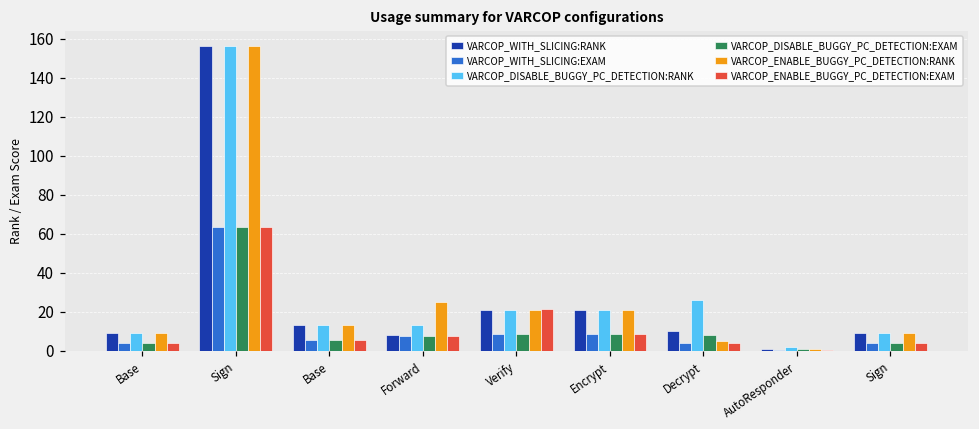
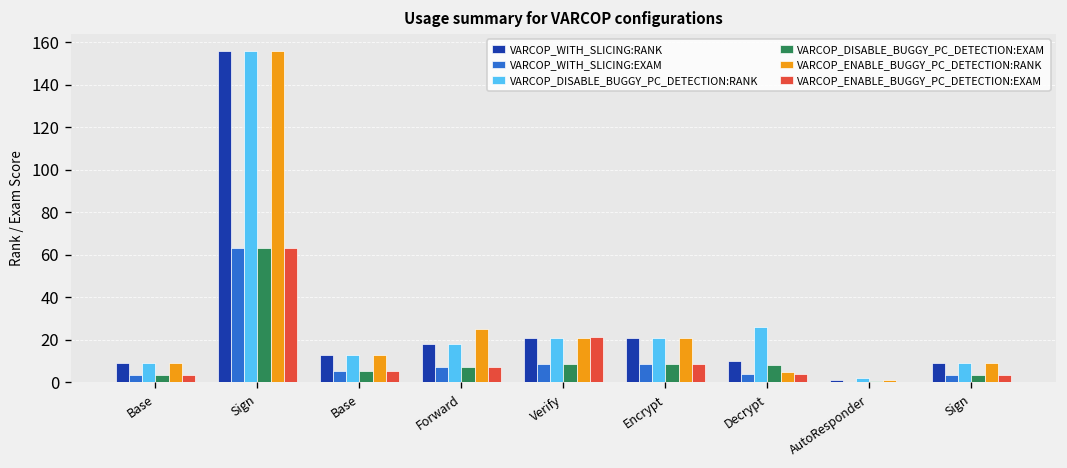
  {
    "VARCOP_WITH_SLICING:RANK": {
-     "Forward": 8,
+     "Forward": 18,
      "Verify": 21,
      "Encrypt": 21,
      "Decrypt": 10
    },
    "VARCOP_WITH_SLICING:EXAM": {
      "Forward": 7,
      "Verify": 9,
      "Encrypt": 9,
      "Decrypt": 4
    },
    "VARCOP_DISABLE_BUGGY_PC_DETECTION:RANK": {
-     "Forward": 13,
+     "Forward": 18,
      "Verify": 21,
      "Encrypt": 21,
      "Decrypt": 26,
      "AutoResponder": 2
    },
    "VARCOP_DISABLE_BUGGY_PC_DETECTION:EXAM": {
      "Forward": 7,
      "Verify": 9,
      "Encrypt": 9,
      "Decrypt": 8
    },
    "VARCOP_ENABLE_BUGGY_PC_DETECTION:RANK": {
      "Forward": 25,
      "Verify": 21,
      "Encrypt": 21,
      "Decrypt": 5
    },
    "VARCOP_ENABLE_BUGGY_PC_DETECTION:EXAM": {
      "Forward": 7,
      "Verify": 21,
      "Encrypt": 9,
      "Decrypt": 4
    }
  }
